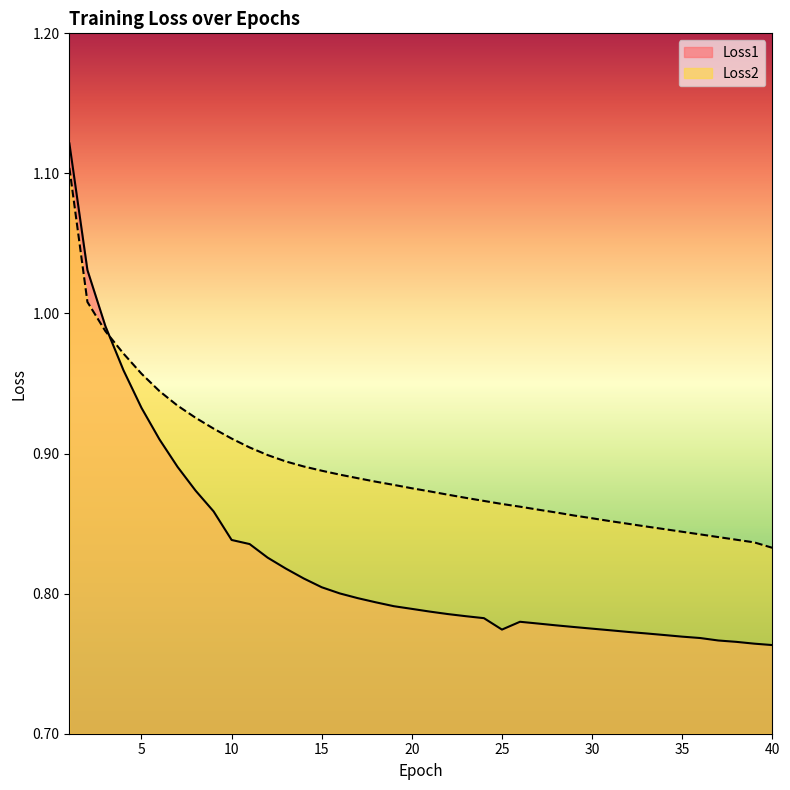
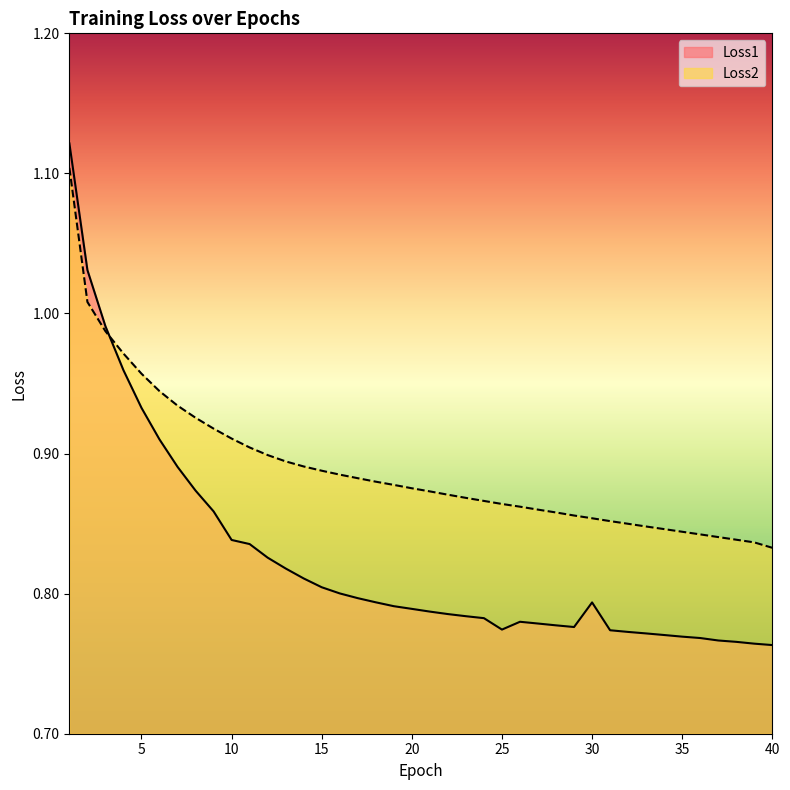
  {
    "Loss1": {
      "5": 0.933,
      "10": 0.838,
      "15": 0.805,
      "20": 0.789,
      "25": 0.774,
-     "30": 0.775,
+     "30": 0.794,
      "35": 0.769,
      "40": 0.763
    },
    "Loss2": {
      "5": 0.957,
      "10": 0.911,
      "15": 0.888,
      "20": 0.875,
      "25": 0.864,
      "30": 0.854,
      "35": 0.844,
      "40": 0.833
    }
  }
